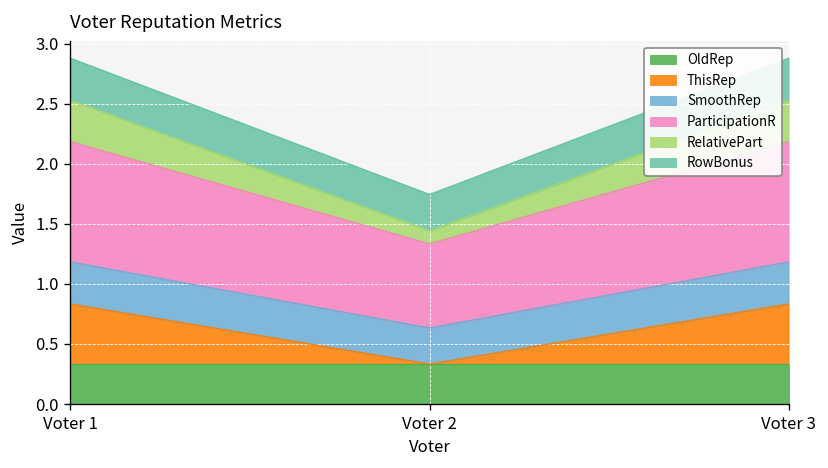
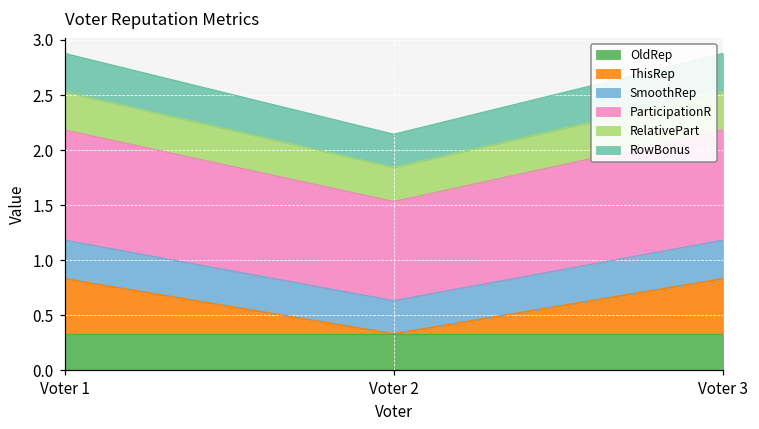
  {
    "OldRep": {
      "Voter 1": 0.33,
      "Voter 3": 0.33
    },
    "ThisRep": {
      "Voter 1": 0.50,
      "Voter 3": 0.50
    },
    "ParticipationR": {
      "Voter 1": 1.0,
-     "Voter 2": 0.7,
+     "Voter 2": 0.9,
      "Voter 3": 1.0
    },
    "RelativePart": {
      "Voter 1": 0.34,
-     "Voter 2": 0.11,
+     "Voter 2": 0.31,
      "Voter 3": 0.34
    }
  }
